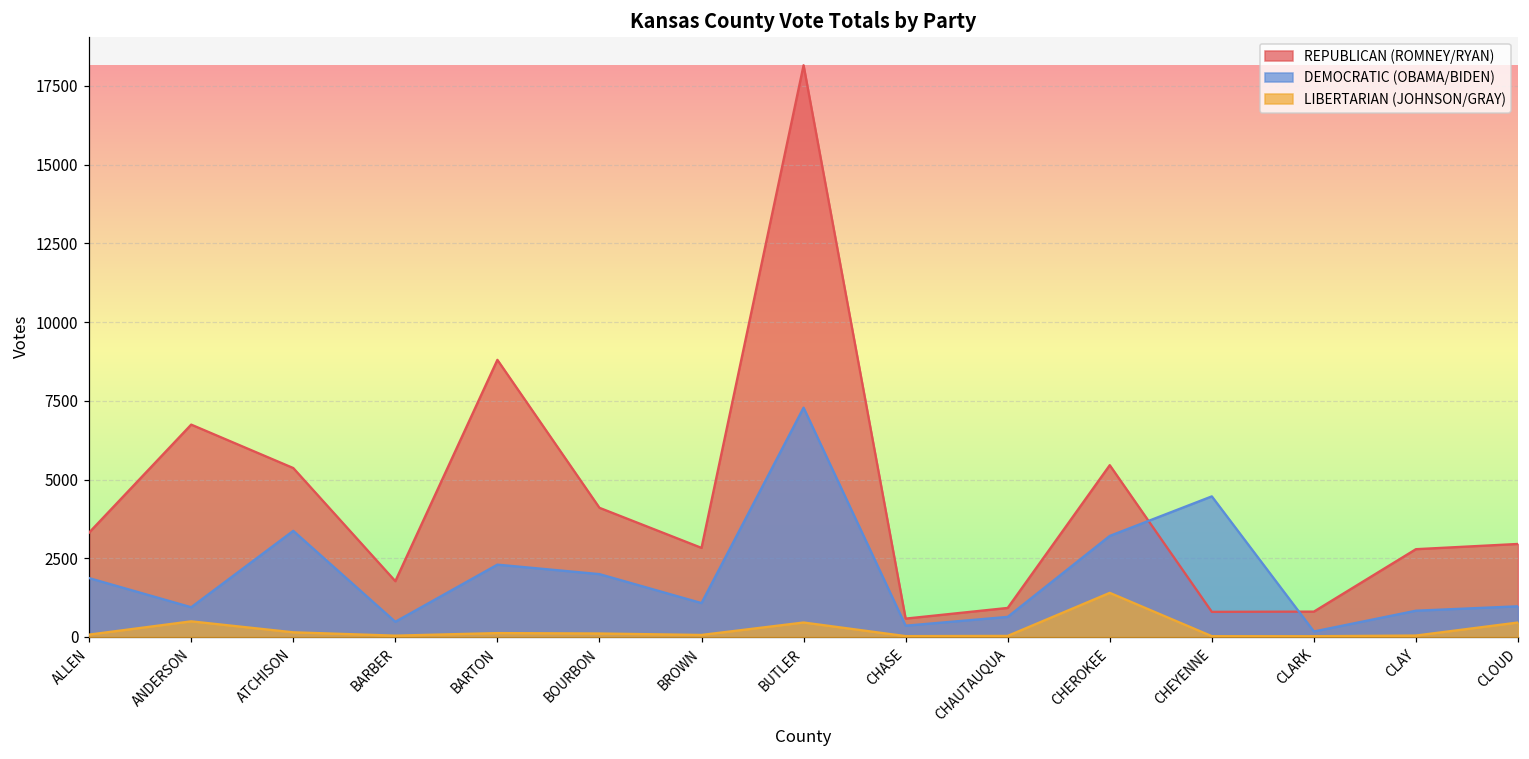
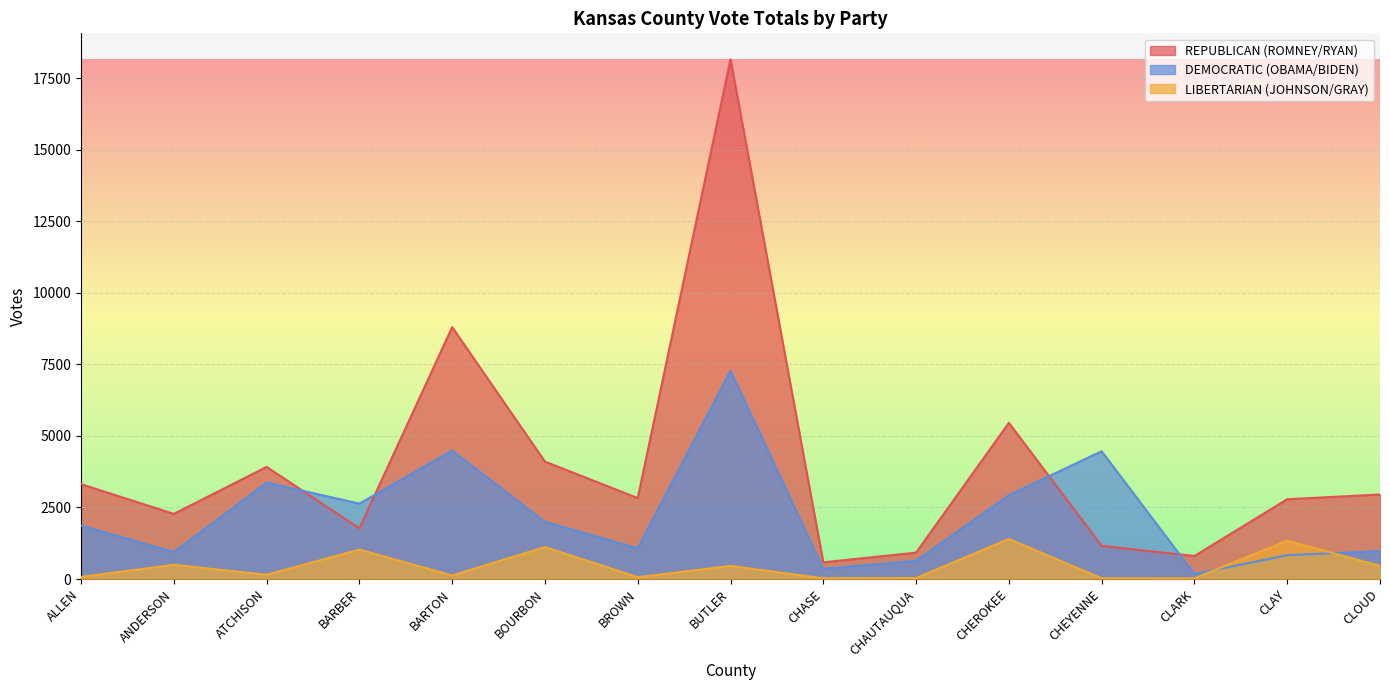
  {
    "REPUBLICAN (ROMNEY/RYAN)": {
      "ALLEN": 3300,
-     "ANDERSON": 6700,
-     "ATCHISON": 5400,
+     "ANDERSON": 2300,
+     "ATCHISON": 3900,
      "BARBER": 1800,
      "BARTON": 8800,
      "BOURBON": 4100,
      "BROWN": 2800,
      "BUTLER": 18200,
      "CHASE": 600,
      "CHAUTAUQUA": 900,
      "CHEROKEE": 5500,
-     "CHEYENNE": 800,
+     "CHEYENNE": 1200,
      "CLARK": 800,
      "CLAY": 2800,
      "CLOUD": 3000
    },
    "DEMOCRATIC (OBAMA/BIDEN)": {
      "ALLEN": 1900,
      "ANDERSON": 900,
      "ATCHISON": 3400,
-     "BARBER": 500,
-     "BARTON": 2300,
+     "BARBER": 2600,
+     "BARTON": 4500,
      "BOURBON": 2000,
      "BROWN": 1100,
      "BUTLER": 7300,
      "CHASE": 400,
      "CHAUTAUQUA": 600,
-     "CHEROKEE": 3200,
+     "CHEROKEE": 2900,
      "CHEYENNE": 4500,
      "CLARK": 200,
      "CLAY": 800,
      "CLOUD": 1000
    },
    "LIBERTARIAN (JOHNSON/GRAY)": {
      "ALLEN": 100,
      "ANDERSON": 500,
      "ATCHISON": 100,
-     "BARBER": 0,
+     "BARBER": 1000,
      "BARTON": 100,
-     "BOURBON": 100,
+     "BOURBON": 1100,
      "BROWN": 100,
      "BUTLER": 500,
      "CHASE": 0,
      "CHAUTAUQUA": 0,
      "CHEROKEE": 1400,
      "CHEYENNE": 0,
      "CLARK": 0,
-     "CLAY": 0,
+     "CLAY": 1300,
      "CLOUD": 500
    }
  }
